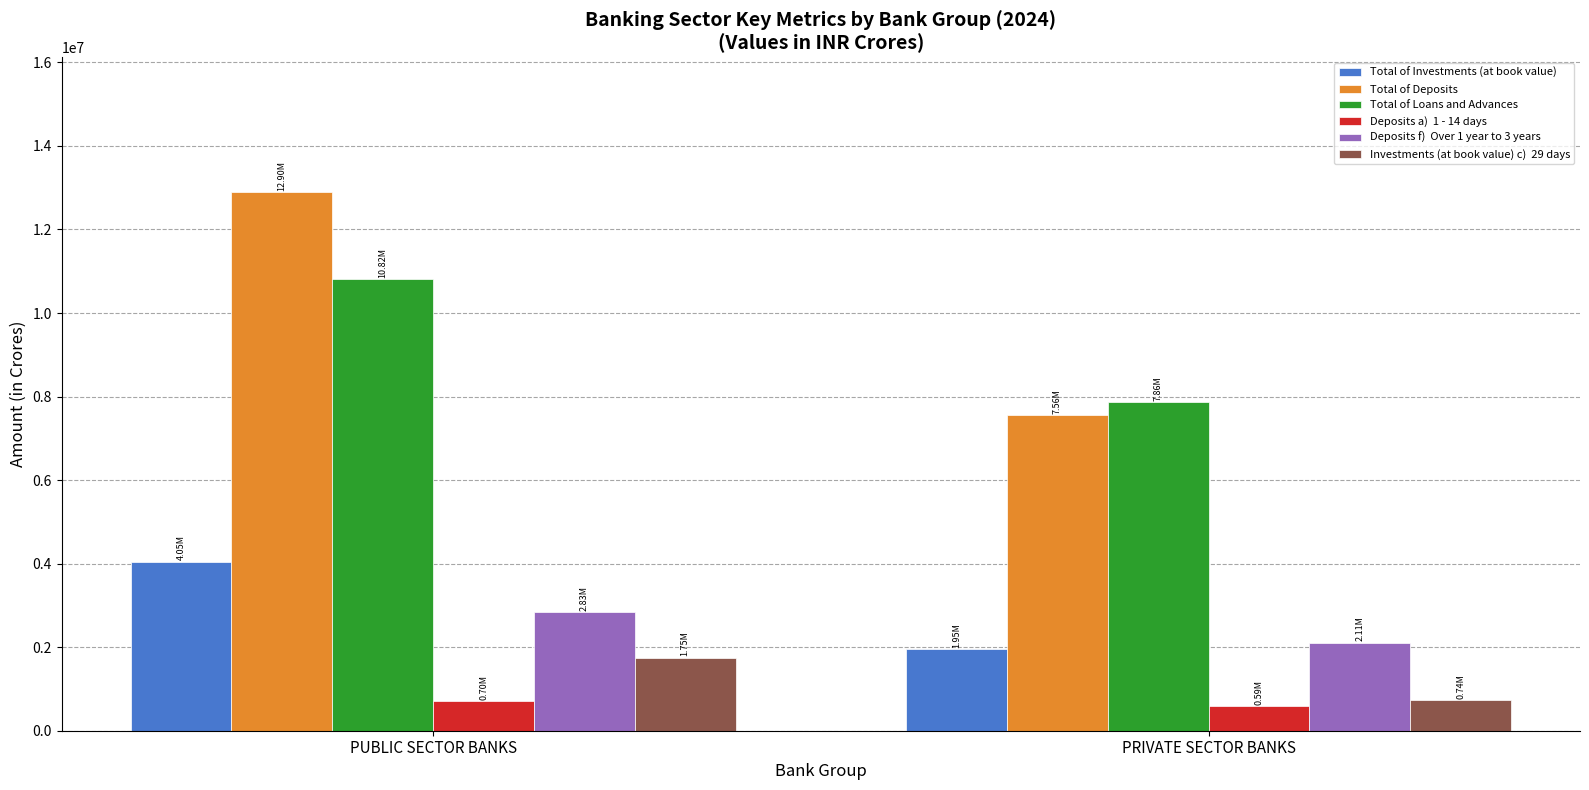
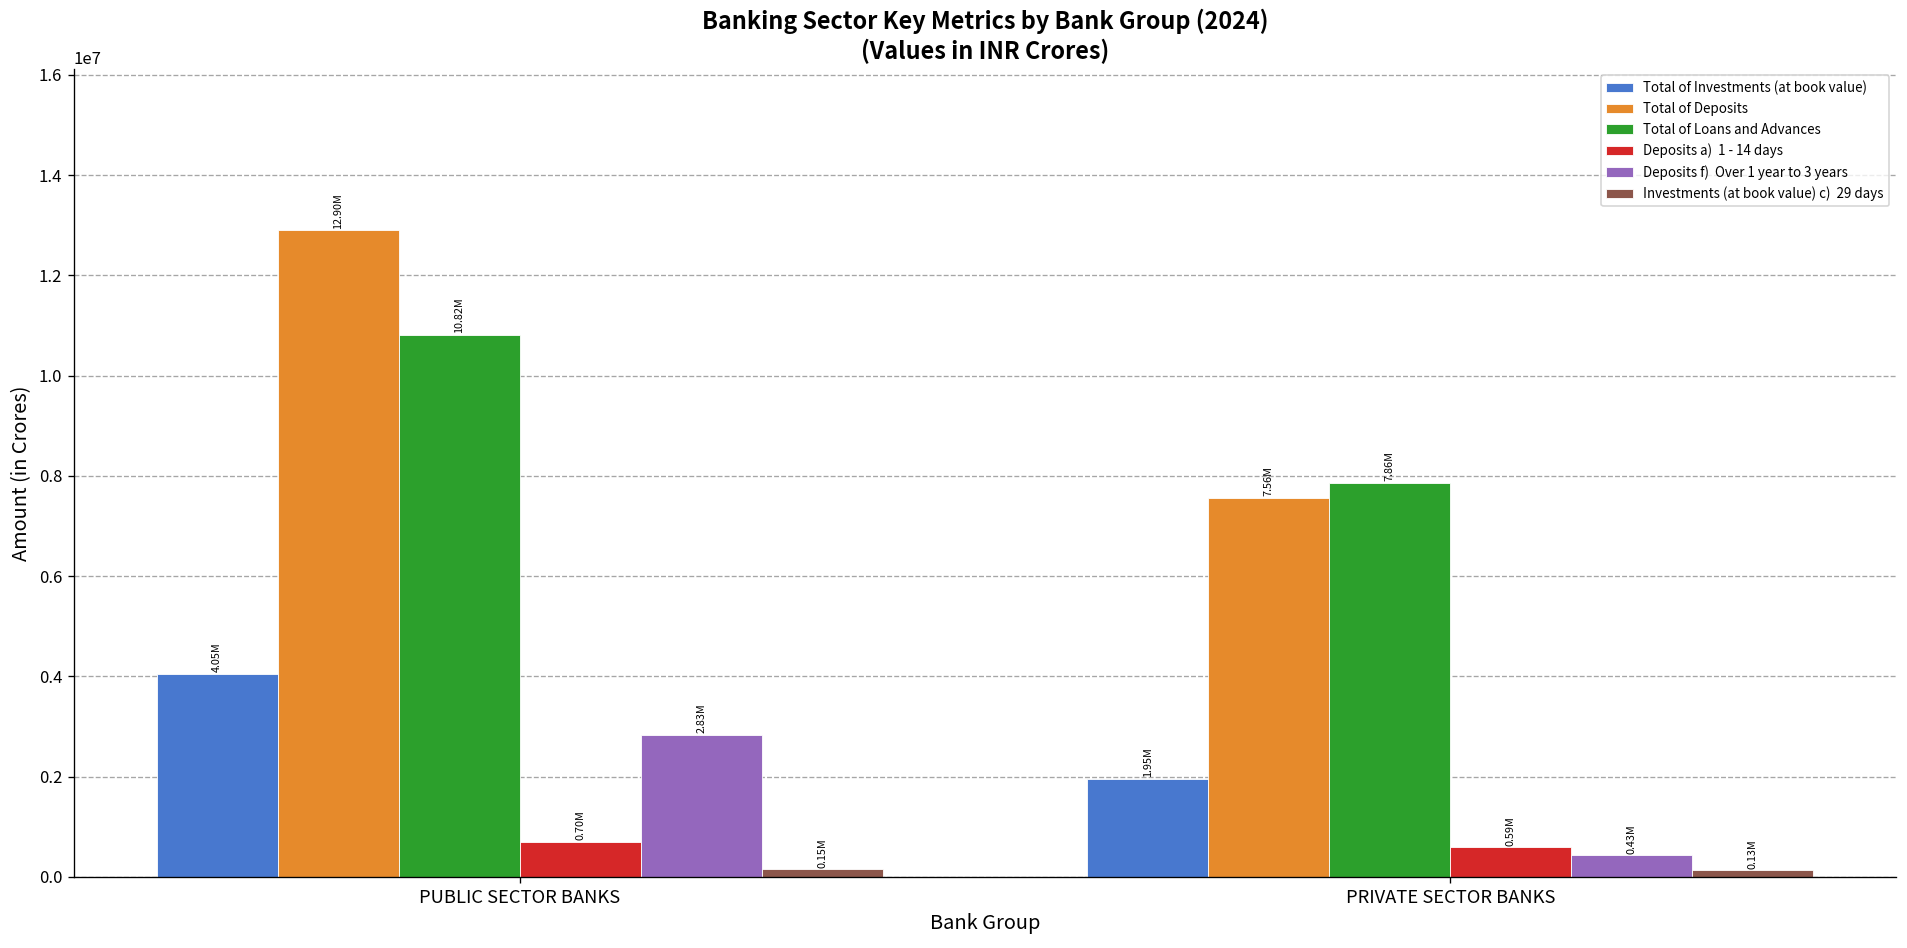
  {
    "Total of Investments (at book value)": {
      "PUBLIC SECTOR BANKS": "4.05M",
      "PRIVATE SECTOR BANKS": "1.95M"
    },
    "Total of Deposits": {
      "PUBLIC SECTOR BANKS": "12.90M",
      "PRIVATE SECTOR BANKS": "7.56M"
    },
    "Total of Loans and Advances": {
      "PUBLIC SECTOR BANKS": "10.82M",
      "PRIVATE SECTOR BANKS": "7.86M"
    },
    "Deposits a) 1 - 14 days": {
      "PUBLIC SECTOR BANKS": "0.70M",
      "PRIVATE SECTOR BANKS": "0.59M"
    },
    "Deposits f) Over 1 year to 3 years": {
      "PUBLIC SECTOR BANKS": "2.83M",
-     "PRIVATE SECTOR BANKS": "2.11M"
+     "PRIVATE SECTOR BANKS": "0.43M"
    },
    "Investments (at book value) c) 29 days": {
-     "PUBLIC SECTOR BANKS": "1.75M",
-     "PRIVATE SECTOR BANKS": "0.74M"
+     "PUBLIC SECTOR BANKS": "0.15M",
+     "PRIVATE SECTOR BANKS": "0.13M"
    }
  }
